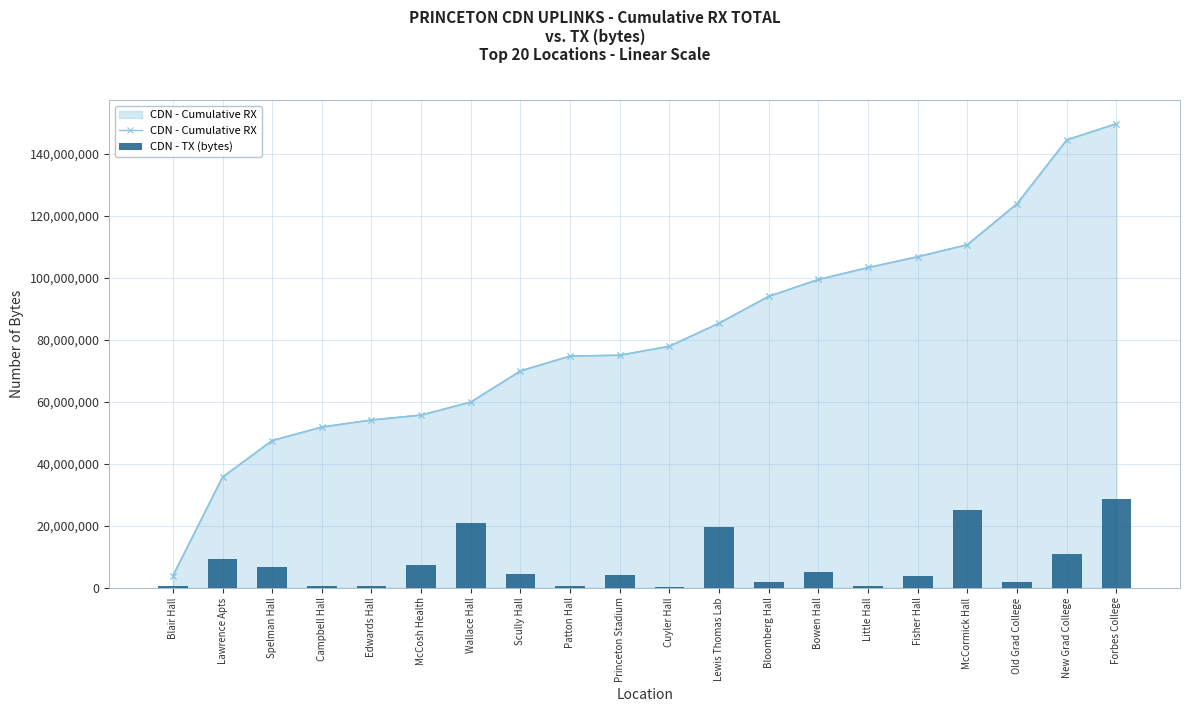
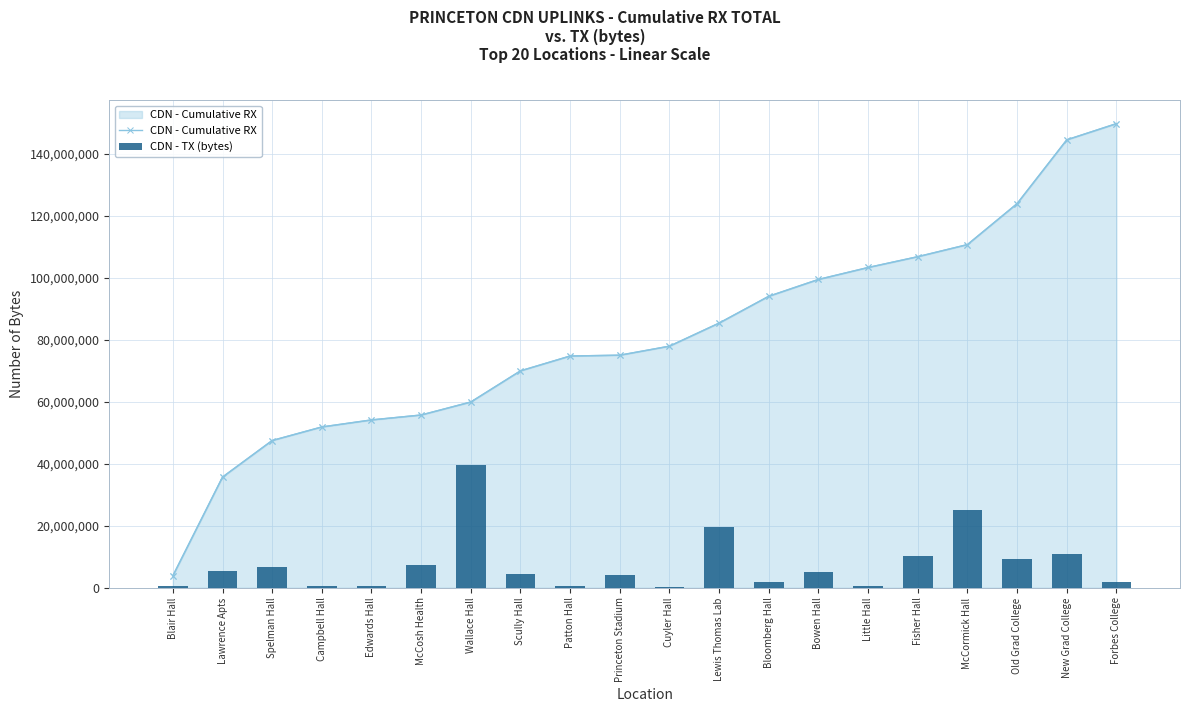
  {
    "CDN - Cumulative RX": {
      "Blair Hall": "4,000,000",
      "Lawrence Apts": "36,000,000",
      "Spelman Hall": "47,000,000",
      "Campbell Hall": "52,000,000",
      "Edwards Hall": "54,000,000",
      "McCosh Health": "56,000,000",
      "Wallace Hall": "60,000,000",
      "Scully Hall": "70,000,000",
      "Patton Hall": "75,000,000",
      "Princeton Stadium": "75,000,000",
      "Cuyler Hall": "78,000,000",
      "Lewis Thomas Lab": "85,000,000",
      "Bloomberg Hall": "94,000,000",
      "Bowen Hall": "99,000,000",
      "Little Hall": "103,000,000",
      "Fisher Hall": "107,000,000",
      "McCormick Hall": "111,000,000",
      "Old Grad College": "124,000,000",
      "New Grad College": "144,000,000",
      "Forbes College": "150,000,000"
    },
    "CDN - TX (bytes)": {
-     "Lawrence Apts": "9,000,000",
+     "Lawrence Apts": "5,000,000",
      "Spelman Hall": "7,000,000",
      "McCosh Health": "7,000,000",
-     "Wallace Hall": "21,000,000",
+     "Wallace Hall": "40,000,000",
      "Scully Hall": "5,000,000",
      "Princeton Stadium": "4,000,000",
      "Lewis Thomas Lab": "19,000,000",
      "Bloomberg Hall": "2,000,000",
      "Bowen Hall": "5,000,000",
-     "Fisher Hall": "4,000,000",
+     "Fisher Hall": "10,000,000",
      "McCormick Hall": "25,000,000",
-     "Old Grad College": "2,000,000",
+     "Old Grad College": "9,000,000",
      "New Grad College": "11,000,000",
-     "Forbes College": "29,000,000"
+     "Forbes College": "2,000,000"
    }
  }
